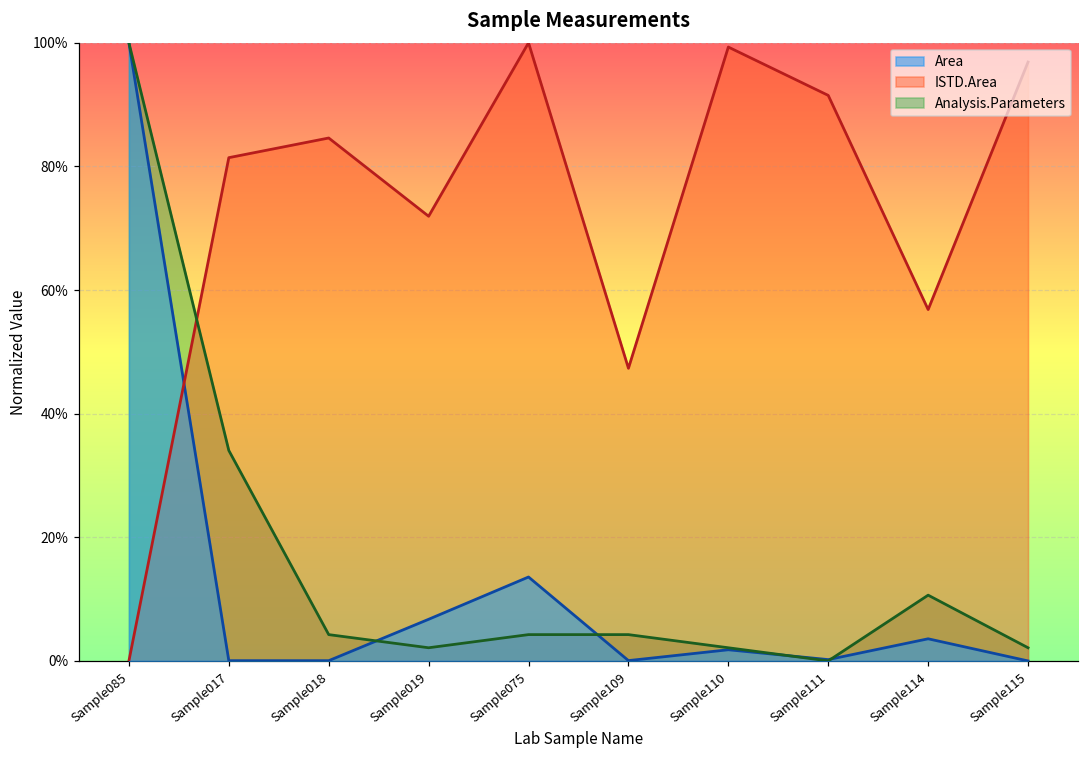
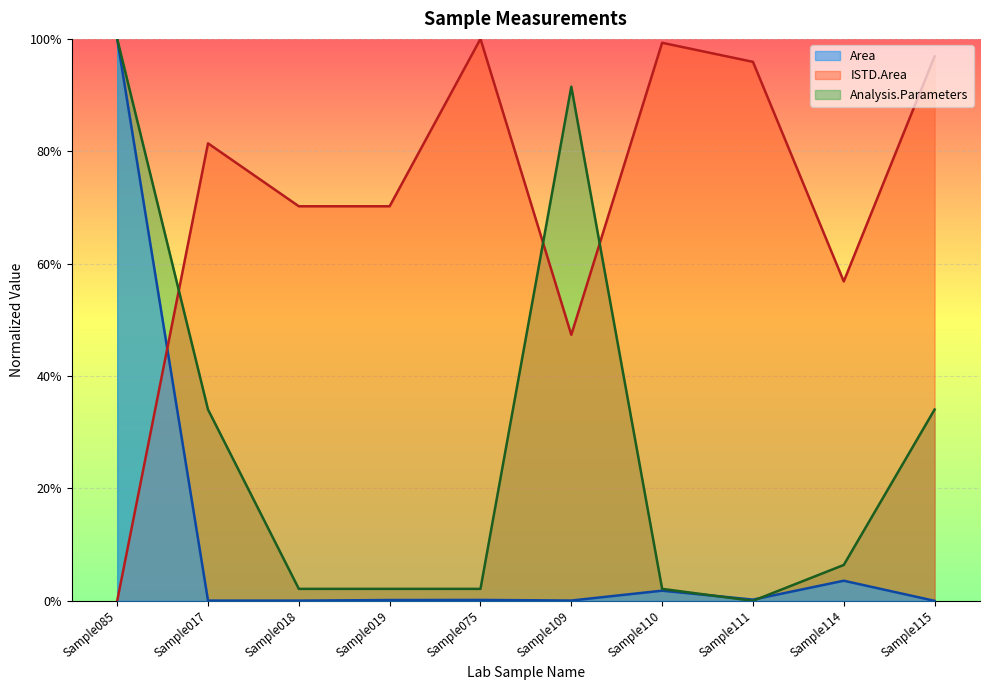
  {
    "Area": {
      "Sample017": "0%",
      "Sample018": "0%",
-     "Sample019": "7%",
-     "Sample075": "14%",
+     "Sample019": "0%",
+     "Sample075": "0%",
      "Sample109": "0%",
      "Sample114": "4%",
      "Sample115": "0%"
    },
    "ISTD.Area": {
      "Sample085": "0%",
      "Sample017": "81%",
-     "Sample018": "85%",
-     "Sample019": "72%",
+     "Sample018": "70%",
+     "Sample019": "70%",
      "Sample075": "100%",
      "Sample109": "47%",
      "Sample110": "99%",
-     "Sample111": "91%",
+     "Sample111": "96%",
      "Sample114": "57%"
    },
    "Analysis.Parameters": {
      "Sample017": "34%",
-     "Sample018": "4%",
+     "Sample018": "2%",
      "Sample019": "2%",
-     "Sample075": "4%",
-     "Sample109": "4%",
-     "Sample114": "11%",
-     "Sample115": "2%"
+     "Sample075": "2%",
+     "Sample109": "91%",
+     "Sample114": "6%",
+     "Sample115": "34%"
    }
  }
